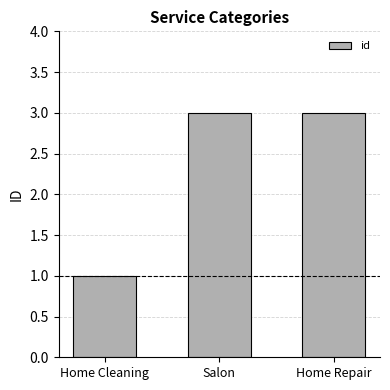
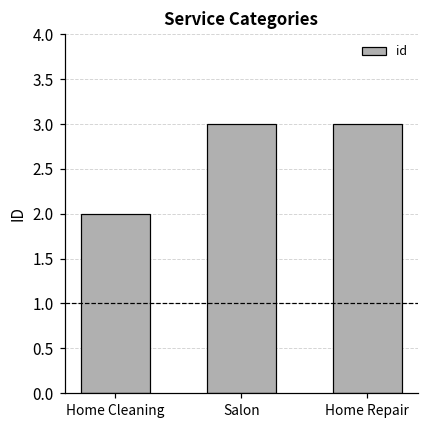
  {
-   "Home Cleaning": 1,
+   "Home Cleaning": 2,
    "Salon": 3,
    "Home Repair": 3
  }
